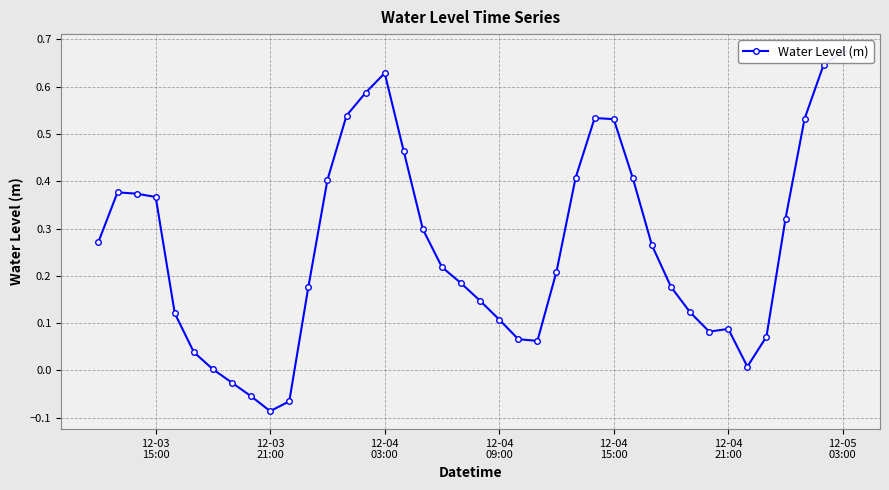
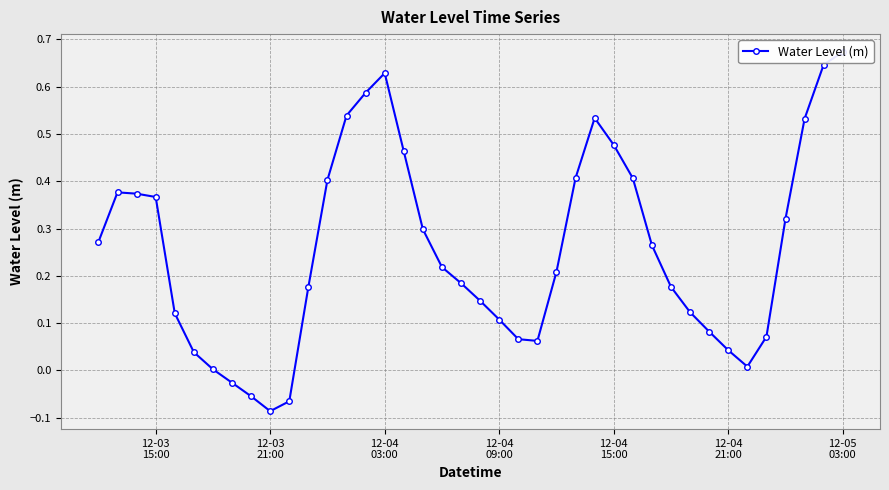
  {
    "12-03 15:00": 0.37,
    "12-03 21:00": -0.09,
    "12-04 03:00": 0.63,
    "12-04 09:00": 0.11,
-   "12-04 15:00": 0.53,
-   "12-04 21:00": 0.09
+   "12-04 15:00": 0.48,
+   "12-04 21:00": 0.04
  }
